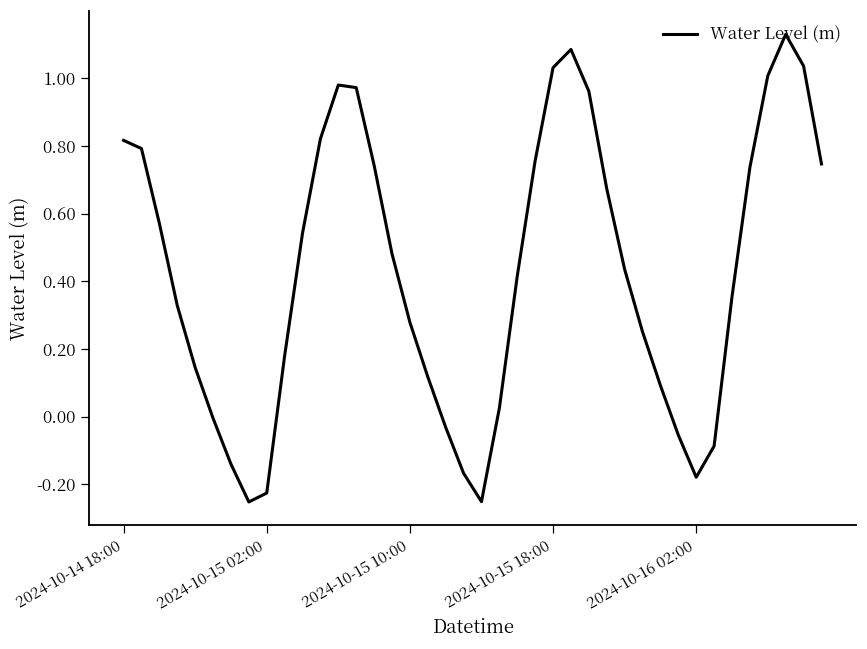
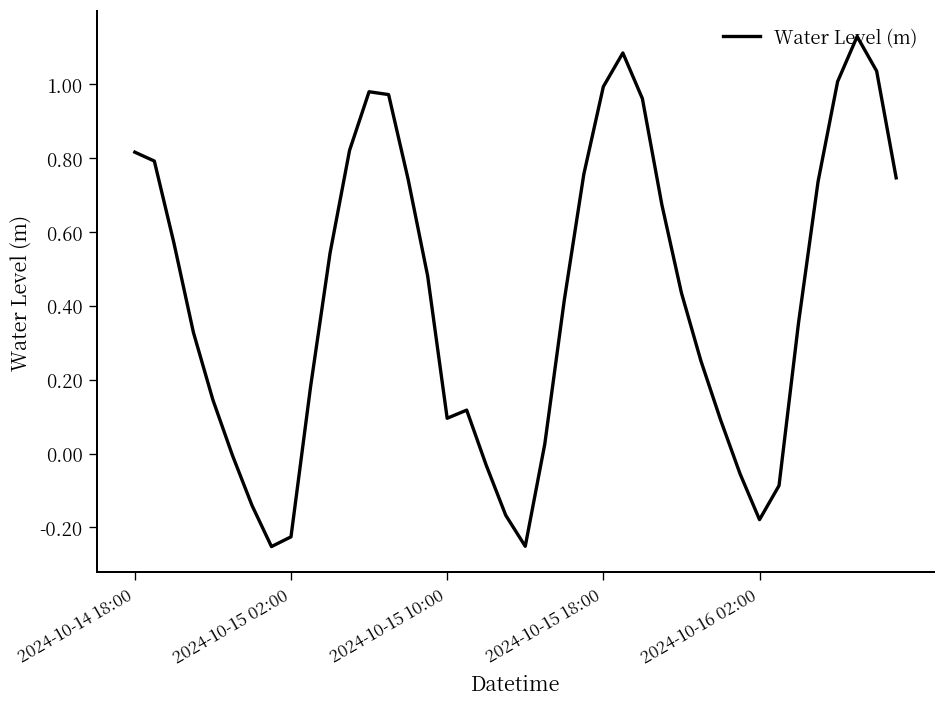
  {
    "2024-10-14 18:00": 0.82,
    "2024-10-15 02:00": -0.23,
-   "2024-10-15 10:00": 0.28,
-   "2024-10-15 18:00": 1.03,
+   "2024-10-15 10:00": 0.10,
+   "2024-10-15 18:00": 0.99,
    "2024-10-16 02:00": -0.18
  }
